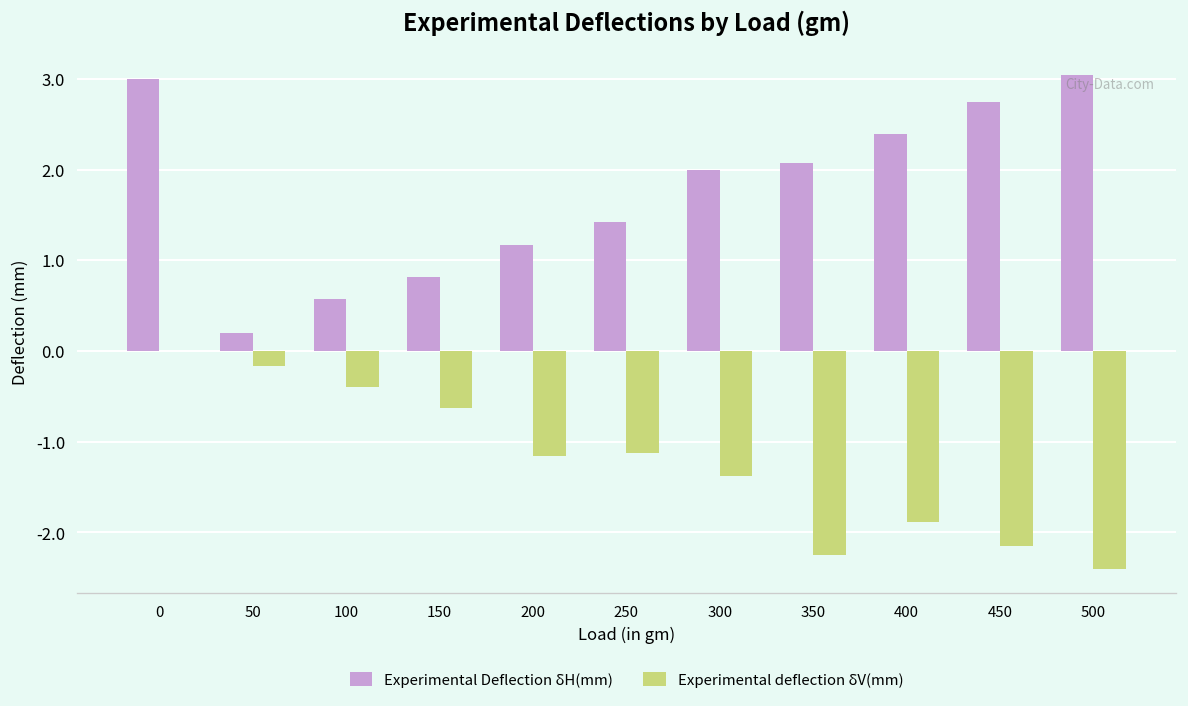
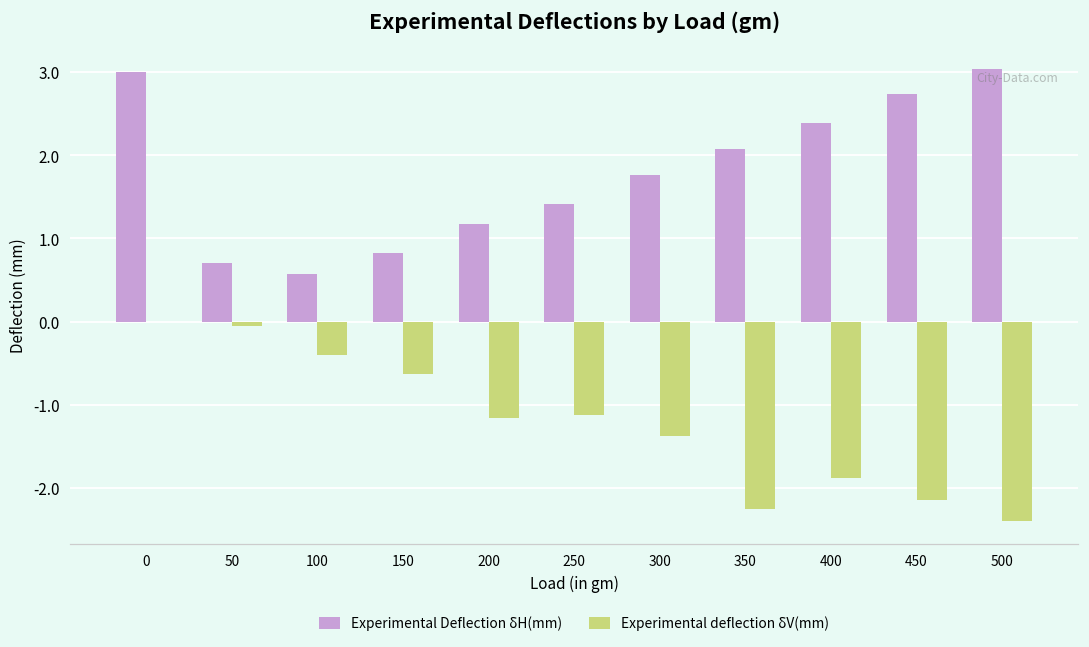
  {
    "Experimental Deflection δH(mm)": {
      "0": 3.0,
-     "50": 0.2,
+     "50": 0.7,
      "100": 0.6,
      "150": 0.8,
      "200": 1.2,
      "250": 1.4,
-     "300": 2.0,
+     "300": 1.8,
      "350": 2.1,
      "400": 2.4,
      "450": 2.7,
      "500": 3.0
    },
    "Experimental deflection δV(mm)": {
      "0": 0.0,
-     "50": -0.2,
+     "50": -0.1,
      "100": -0.4,
      "150": -0.6,
      "200": -1.2,
      "250": -1.1,
      "300": -1.4,
      "350": -2.3,
      "400": -1.9,
      "450": -2.2,
      "500": -2.4
    }
  }
